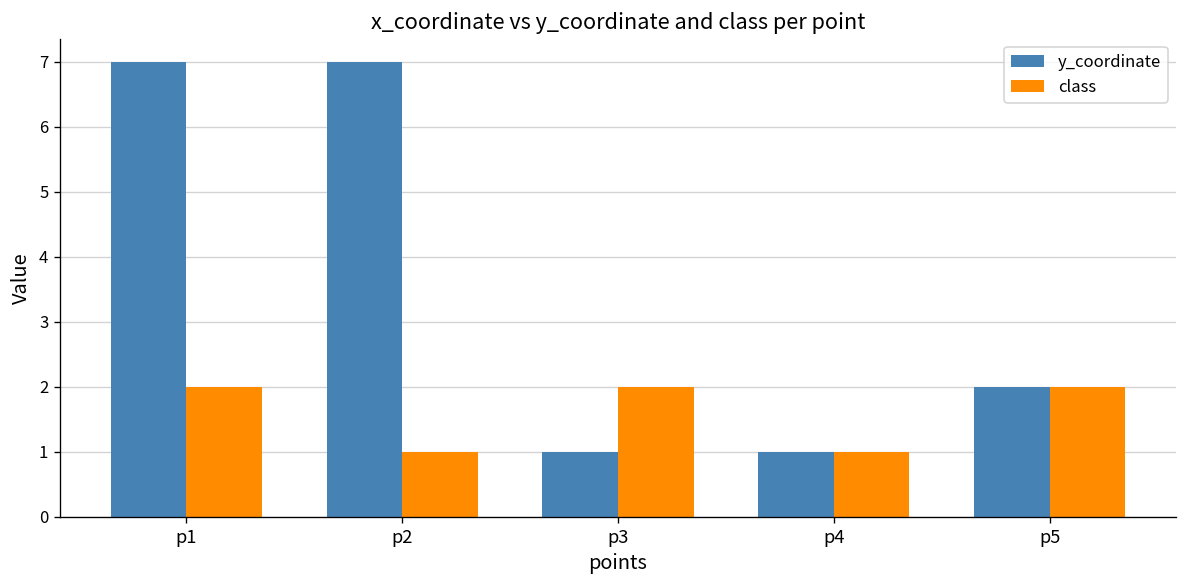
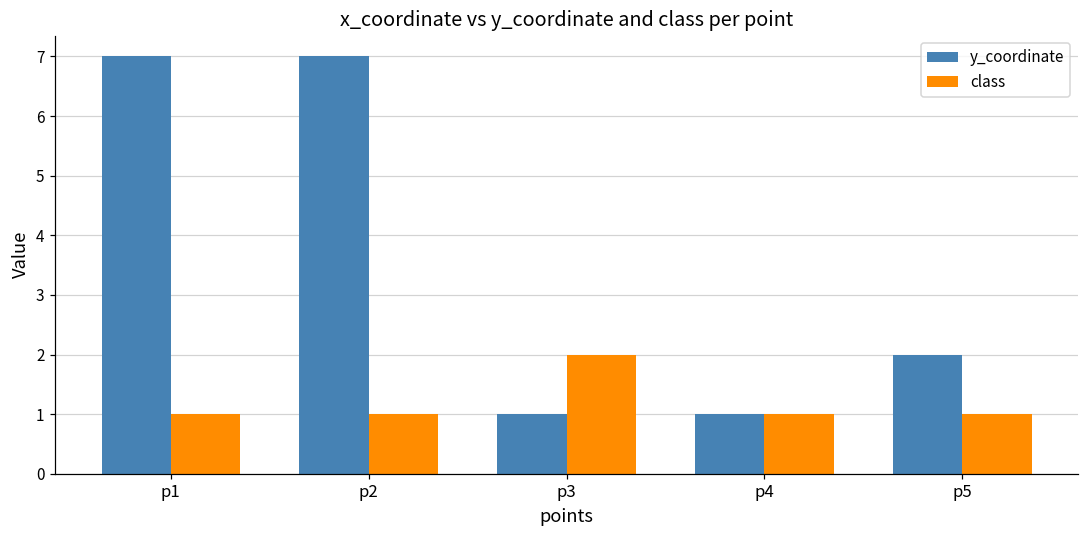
  {
    "y_coordinate": {
      "p1": 7,
      "p2": 7,
      "p3": 1,
      "p4": 1,
      "p5": 2
    },
    "class": {
-     "p1": 2,
+     "p1": 1,
      "p2": 1,
      "p3": 2,
      "p4": 1,
-     "p5": 2
+     "p5": 1
    }
  }
